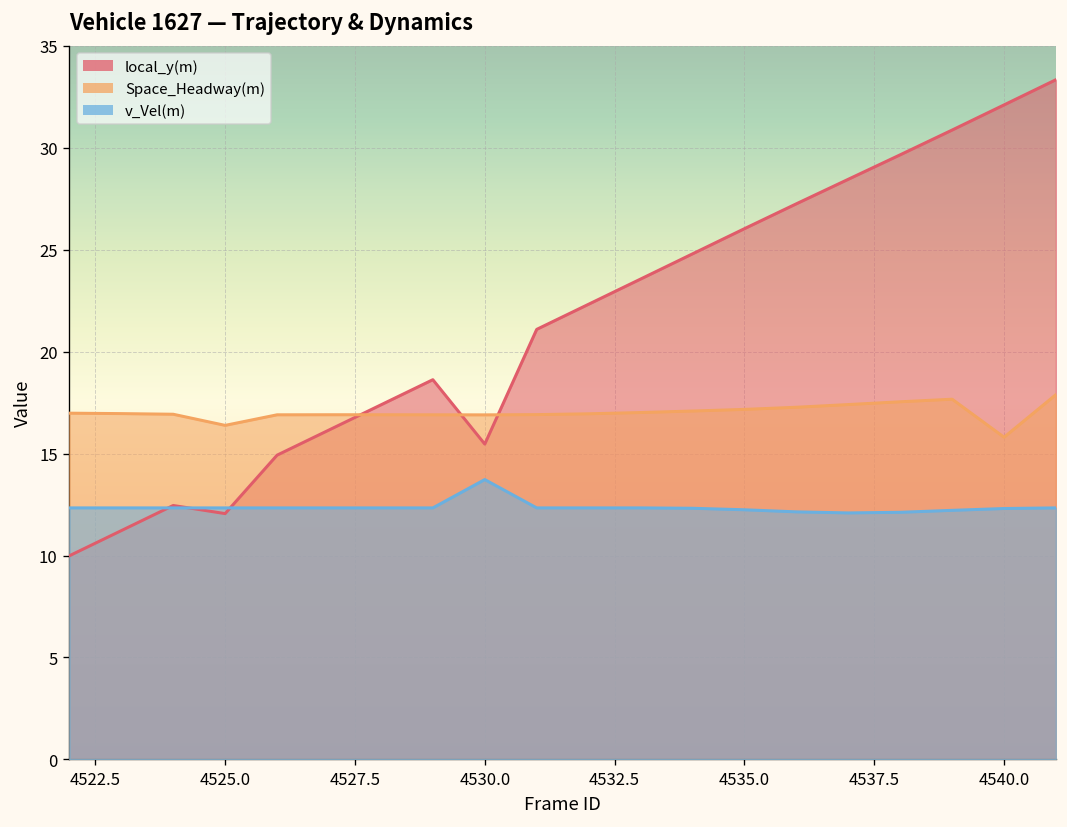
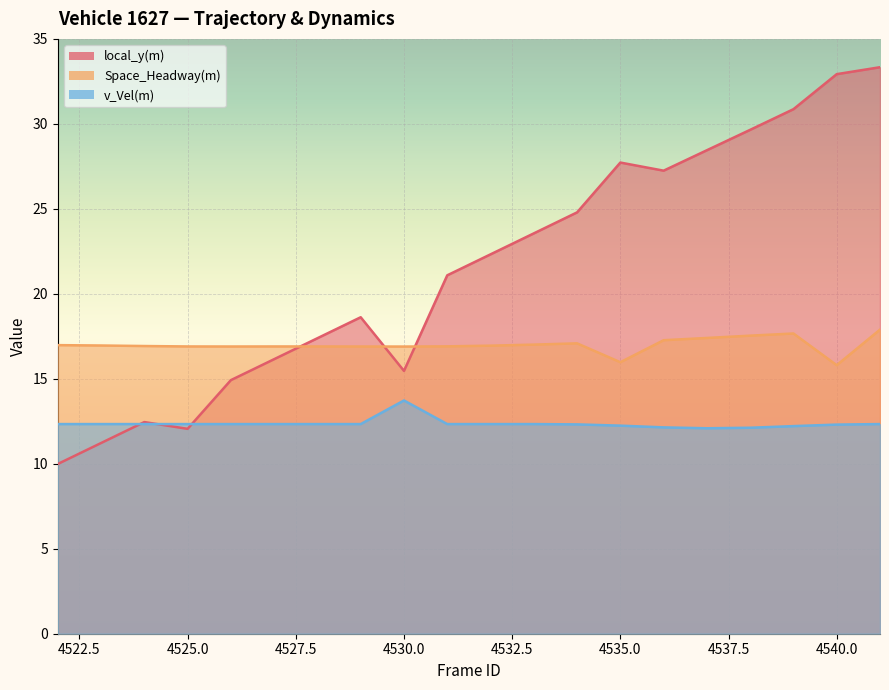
  {
    "local_y(m)": {
      "4525.0": 12.1,
      "4530.0": 15.5,
-     "4535.0": 26.0,
-     "4540.0": 32.1
+     "4535.0": 27.7,
+     "4540.0": 32.9
    },
    "Space_Headway(m)": {
-     "4525.0": 16.4,
+     "4525.0": 16.9,
      "4530.0": 16.9,
-     "4535.0": 17.2,
+     "4535.0": 16.0,
      "4540.0": 15.8
    },
    "v_Vel(m)": {
      "4525.0": 12.3,
      "4530.0": 13.7,
      "4535.0": 12.2,
      "4540.0": 12.3
    }
  }
